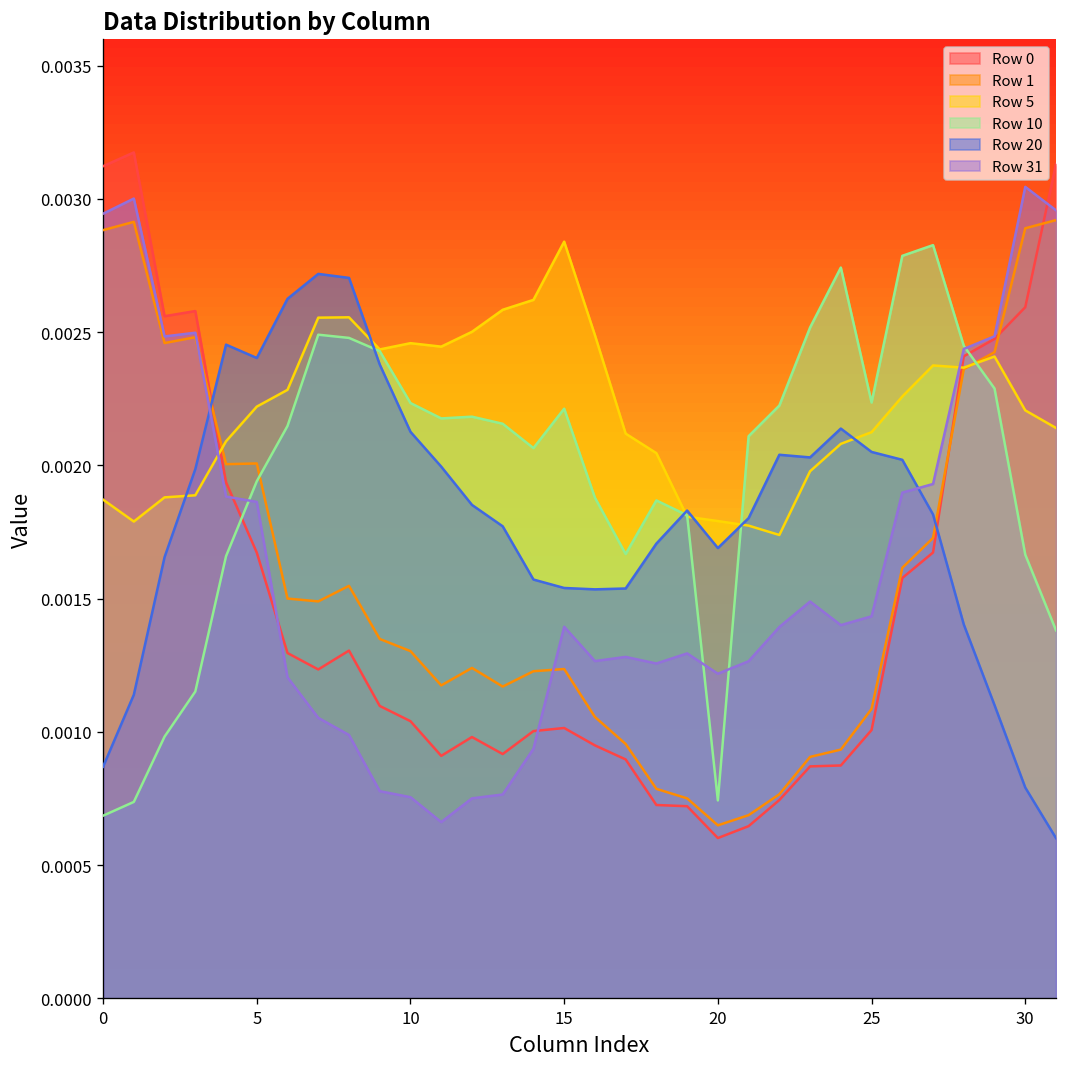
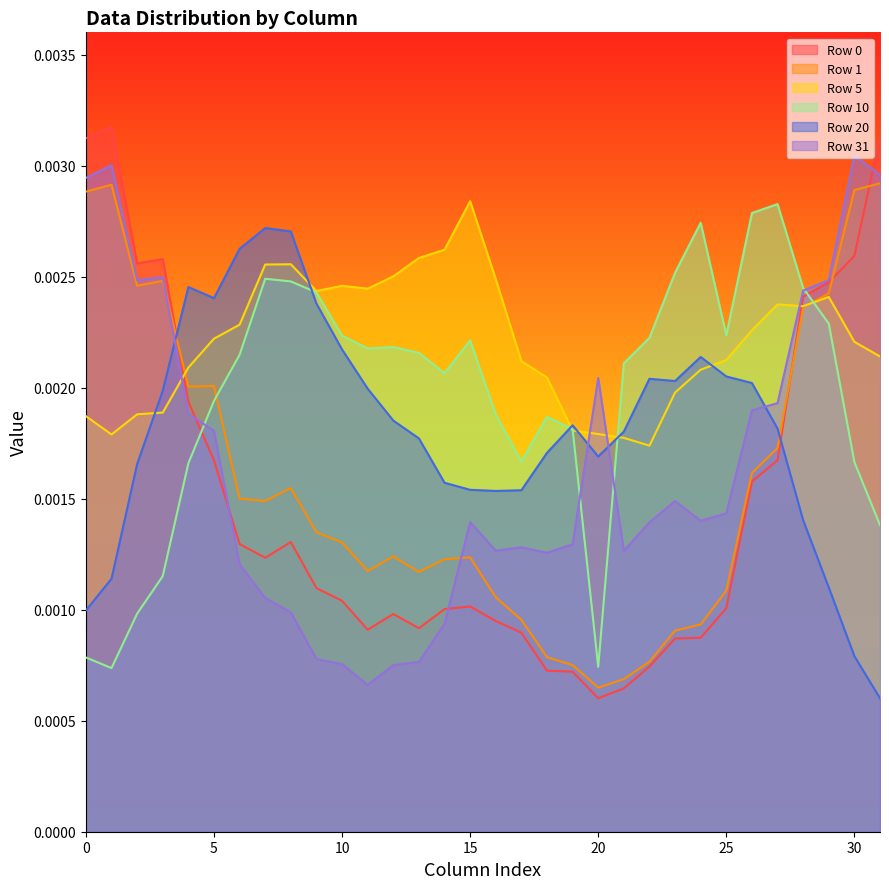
  {
    "Row 0": {
      "0": 0.00312,
      "5": 0.00167,
      "10": 0.00104,
      "15": 0.00101,
      "20": 0.00060,
      "25": 0.00101,
      "30": 0.00259
    },
    "Row 10": {
-     "0": 0.00069,
+     "0": 0.00078,
      "5": 0.00194,
      "10": 0.00223,
      "15": 0.00221,
      "20": 0.00074,
      "25": 0.00224,
      "30": 0.00166
    },
    "Row 20": {
-     "0": 0.00087,
+     "0": 0.00100,
      "5": 0.00240,
-     "10": 0.00213,
+     "10": 0.00217,
      "15": 0.00154,
      "20": 0.00169,
      "25": 0.00205,
      "30": 0.00079
    },
    "Row 31": {
      "0": 0.00294,
-     "5": 0.00186,
+     "5": 0.00181,
      "10": 0.00075,
      "15": 0.00139,
-     "20": 0.00122,
+     "20": 0.00204,
      "25": 0.00143
    }
  }
